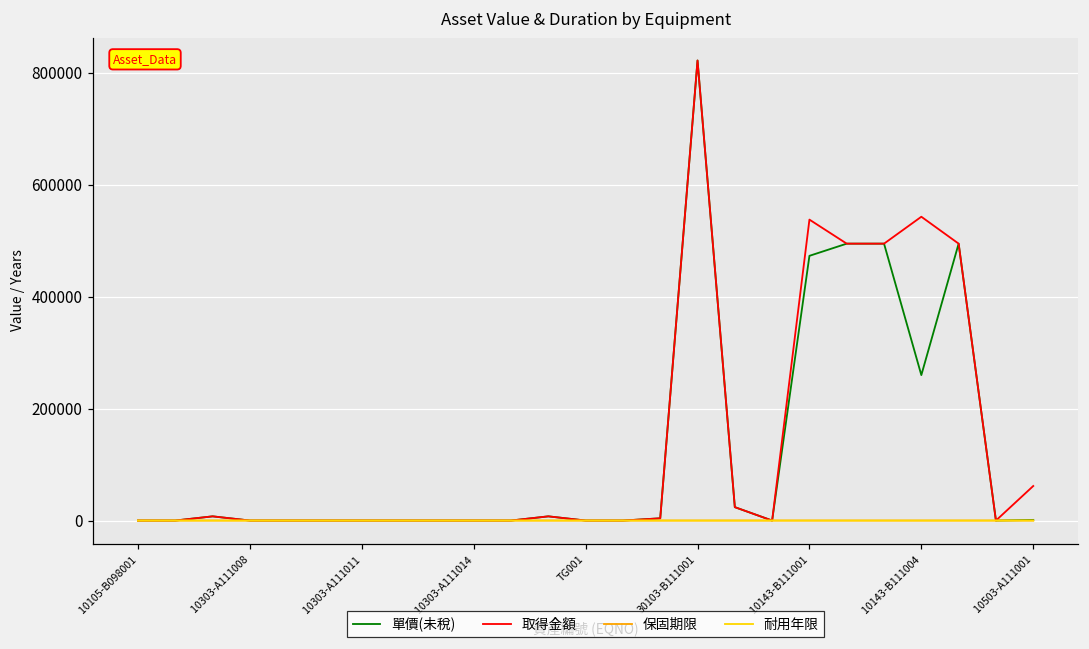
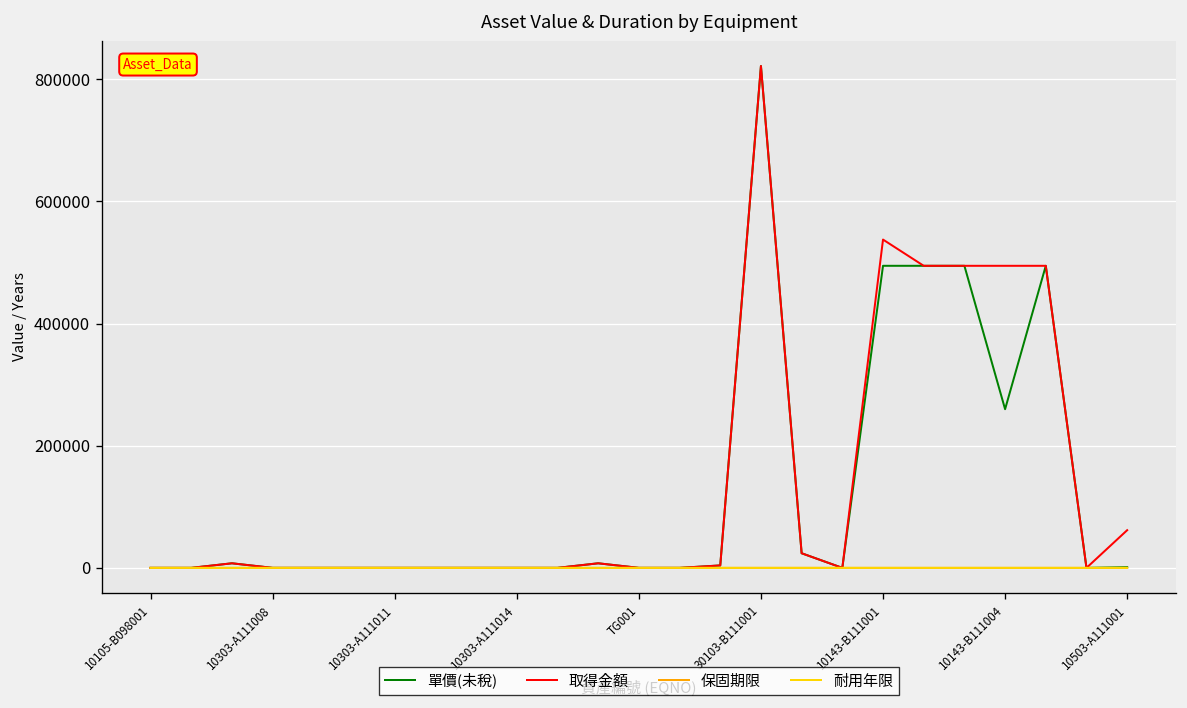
  {
    "單價(未稅)": {
-     "10143-B111001": 470000,
+     "10143-B111001": 490000,
      "10143-B111004": 260000
    },
    "取得金額": {
      "10143-B111001": 540000,
-     "10143-B111004": 540000,
+     "10143-B111004": 490000,
      "10503-A111001": 60000
    },
    "耐用年限": {
      "30103-B111001": 0,
      "10143-B111001": 0,
      "10143-B111004": 0
    }
  }
